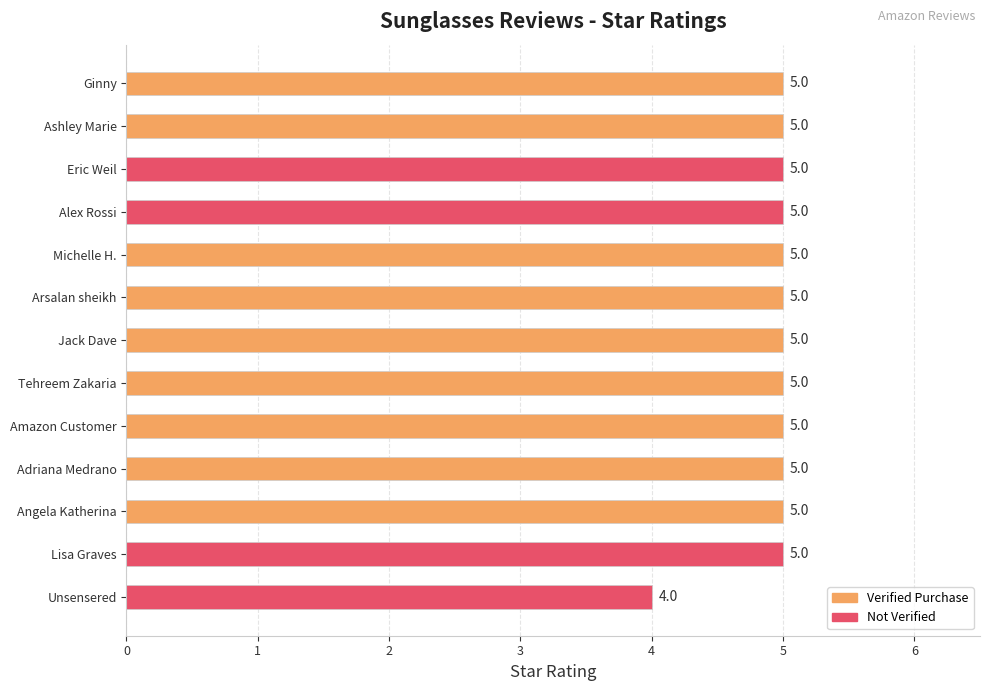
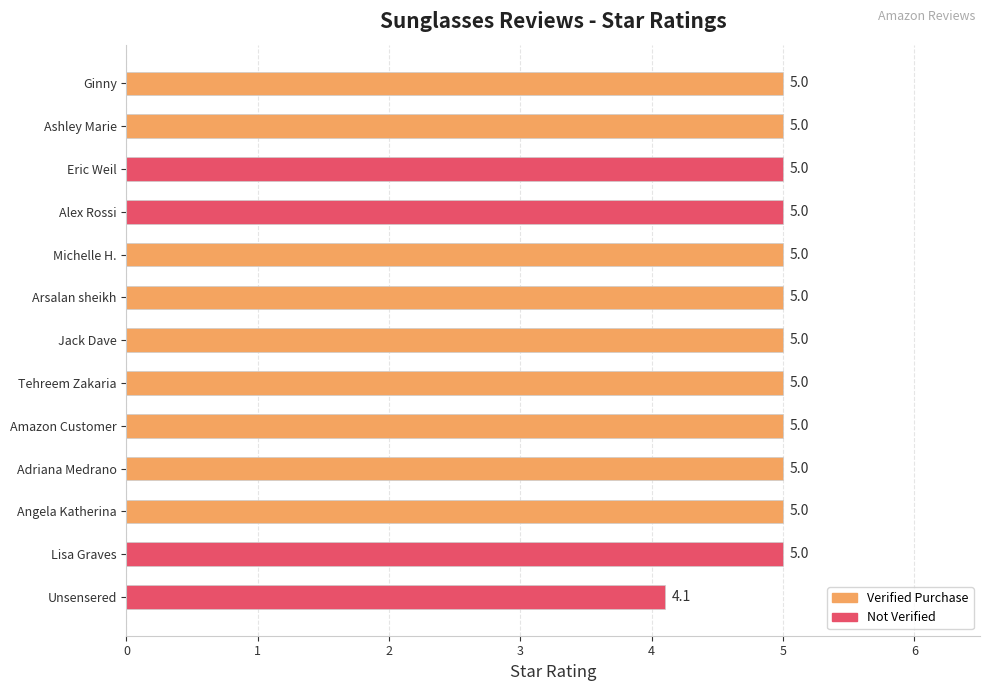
  {
    "Ginny": 5.0,
    "Ashley Marie": 5.0,
    "Eric Weil": 5.0,
    "Alex Rossi": 5.0,
    "Michelle H.": 5.0,
    "Arsalan sheikh": 5.0,
    "Jack Dave": 5.0,
    "Tehreem Zakaria": 5.0,
    "Amazon Customer": 5.0,
    "Adriana Medrano": 5.0,
    "Angela Katherina": 5.0,
    "Lisa Graves": 5.0,
-   "Unsensered": 4.0
+   "Unsensered": 4.1
  }
